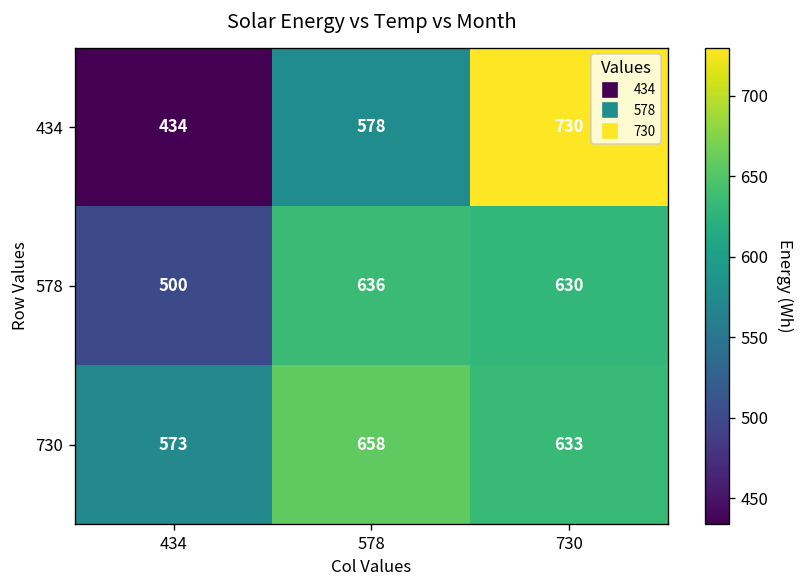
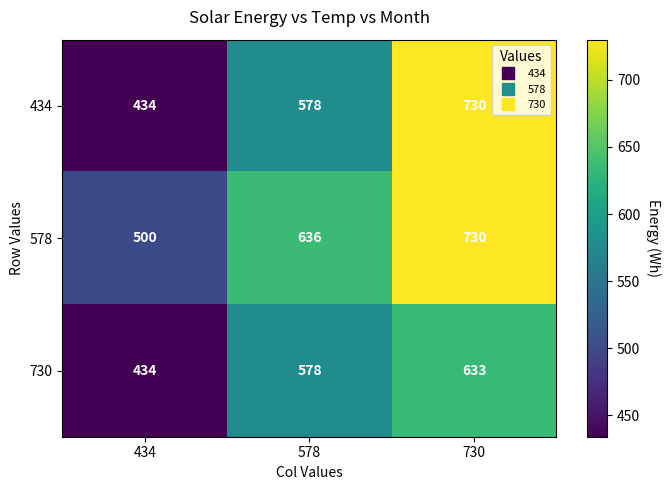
  {
    "434": {
      "434": 434,
      "578": 578,
      "730": 730
    },
    "578": {
      "434": 500,
      "578": 636,
-     "730": 630
+     "730": 730
    },
    "730": {
-     "434": 573,
-     "578": 658,
+     "434": 434,
+     "578": 578,
      "730": 633
    }
  }
